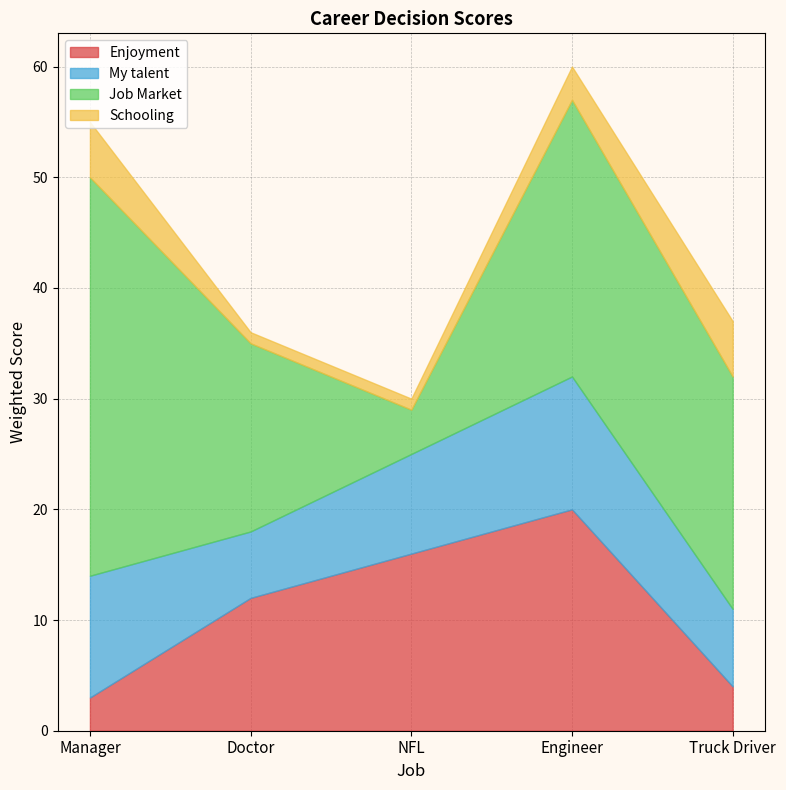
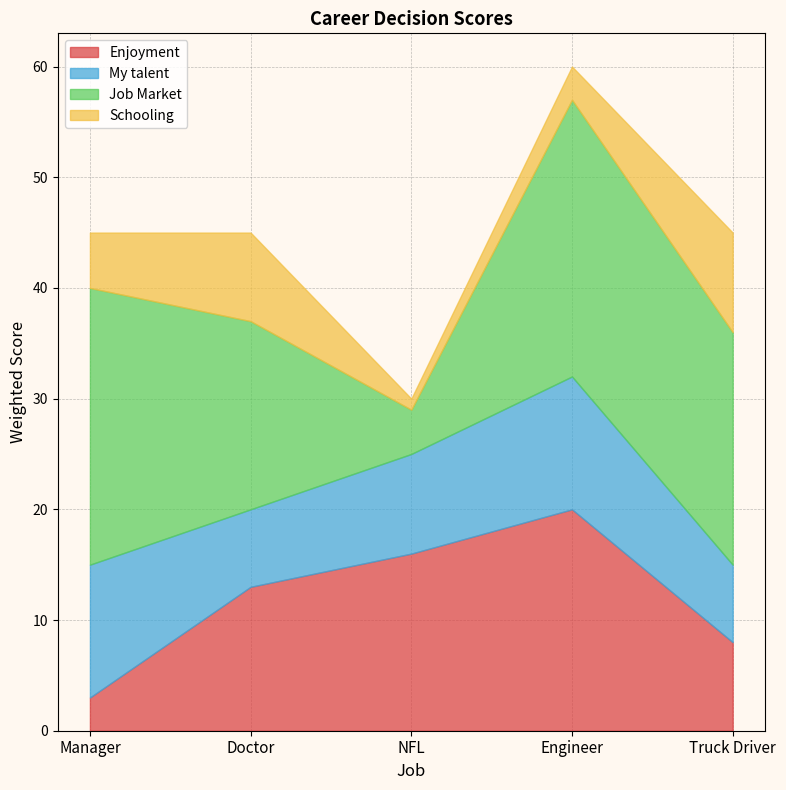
  {
    "Enjoyment": {
      "Manager": 3,
-     "Doctor": 12,
+     "Doctor": 13,
      "NFL": 16,
      "Engineer": 20,
-     "Truck Driver": 4
+     "Truck Driver": 8
    },
    "My talent": {
-     "Manager": 11,
-     "Doctor": 6,
+     "Manager": 12,
+     "Doctor": 7,
      "NFL": 9,
      "Engineer": 12,
      "Truck Driver": 7
    },
    "Job Market": {
-     "Manager": 36,
+     "Manager": 25,
      "Doctor": 17,
      "NFL": 4,
      "Engineer": 25,
      "Truck Driver": 21
    },
    "Schooling": {
-     "Doctor": 1,
+     "Doctor": 8,
      "NFL": 1,
      "Engineer": 3,
-     "Truck Driver": 5
+     "Truck Driver": 9
    }
  }
